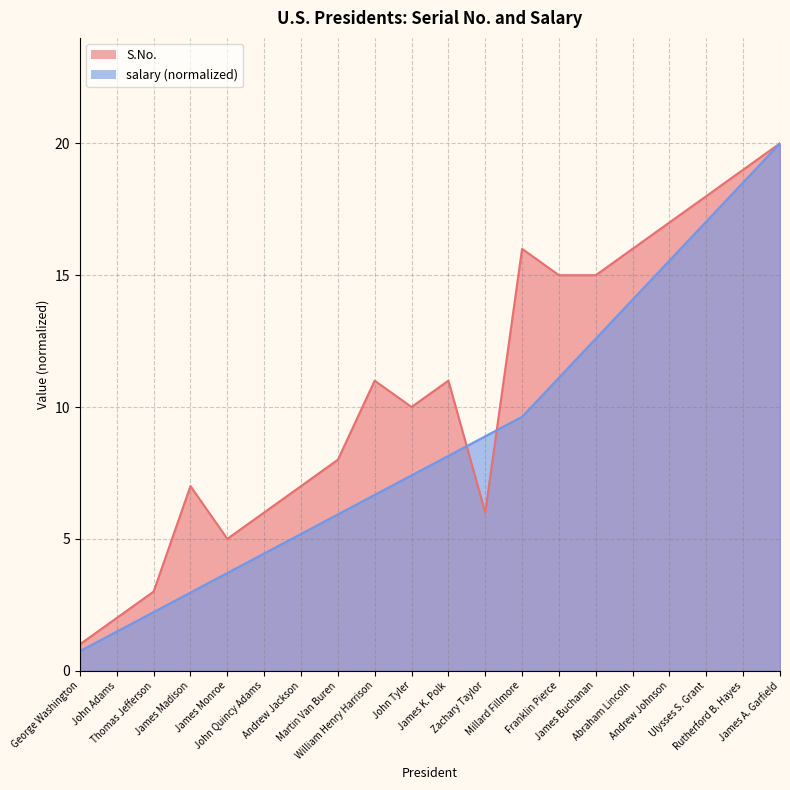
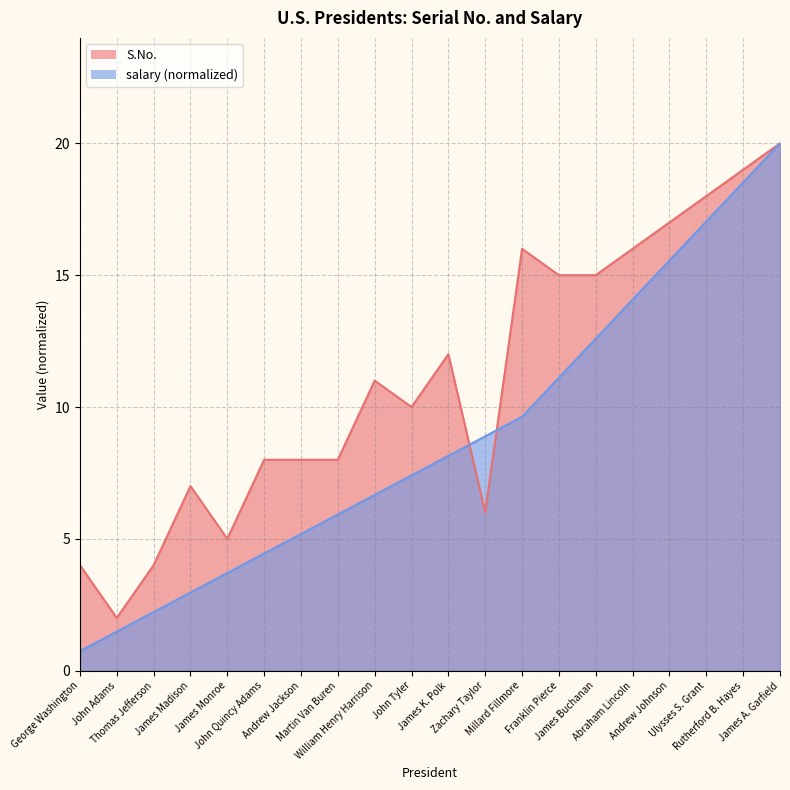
  {
    "S.No.": {
-     "George Washington": 1,
+     "George Washington": 4,
      "John Adams": 2,
-     "Thomas Jefferson": 3,
+     "Thomas Jefferson": 4,
      "James Madison": 7,
      "James Monroe": 5,
-     "John Quincy Adams": 6,
-     "Andrew Jackson": 7,
+     "John Quincy Adams": 8,
+     "Andrew Jackson": 8,
      "Martin Van Buren": 8,
      "William Henry Harrison": 11,
      "John Tyler": 10,
-     "James K. Polk": 11,
+     "James K. Polk": 12,
      "Zachary Taylor": 6,
      "Millard Fillmore": 16,
      "Franklin Pierce": 15,
      "James Buchanan": 15,
      "Abraham Lincoln": 16,
      "Andrew Johnson": 17,
      "Ulysses S. Grant": 18,
      "Rutherford B. Hayes": 19
    }
  }
